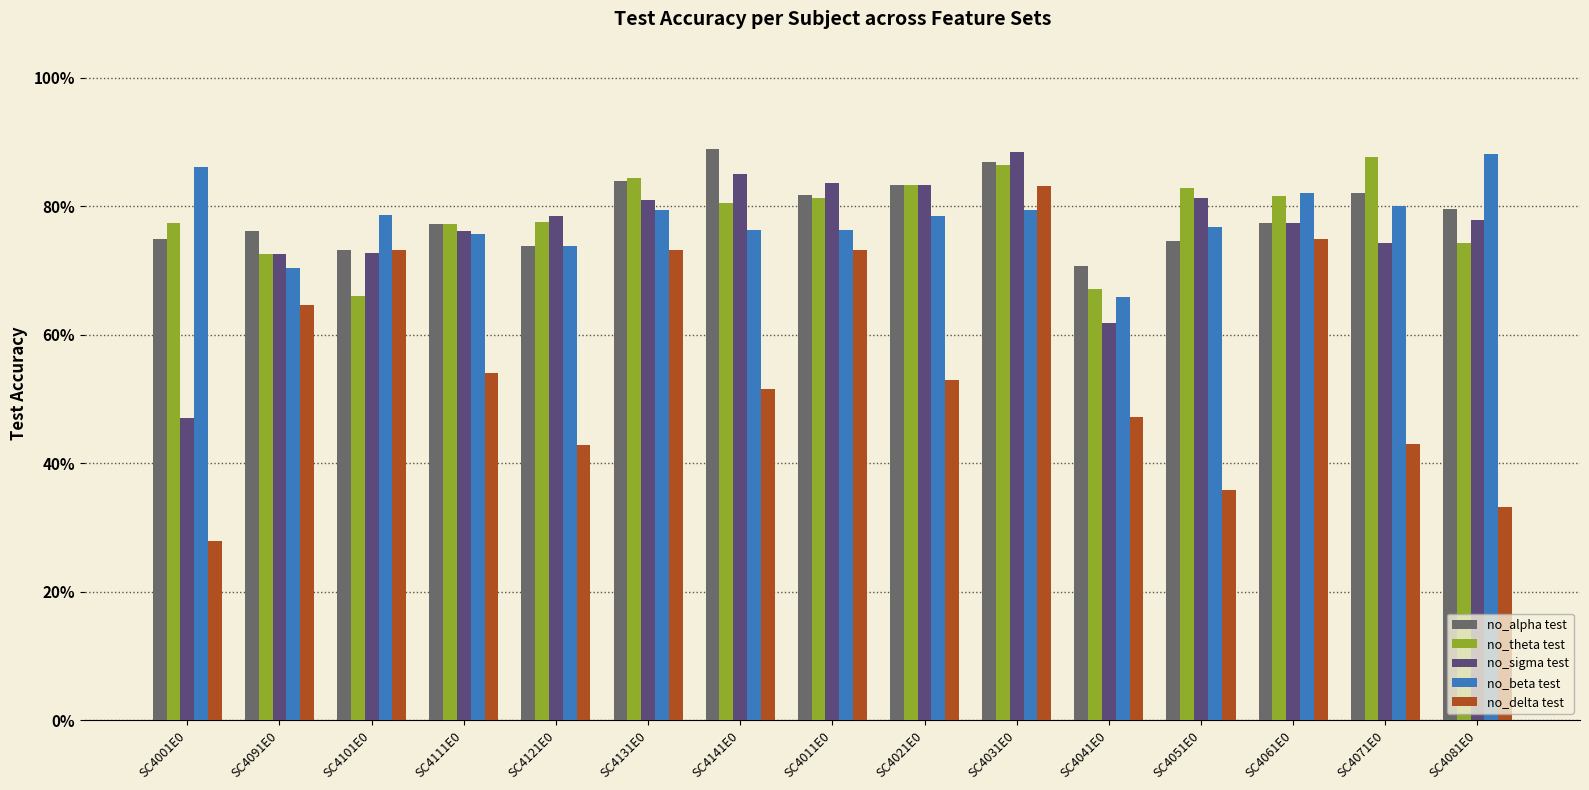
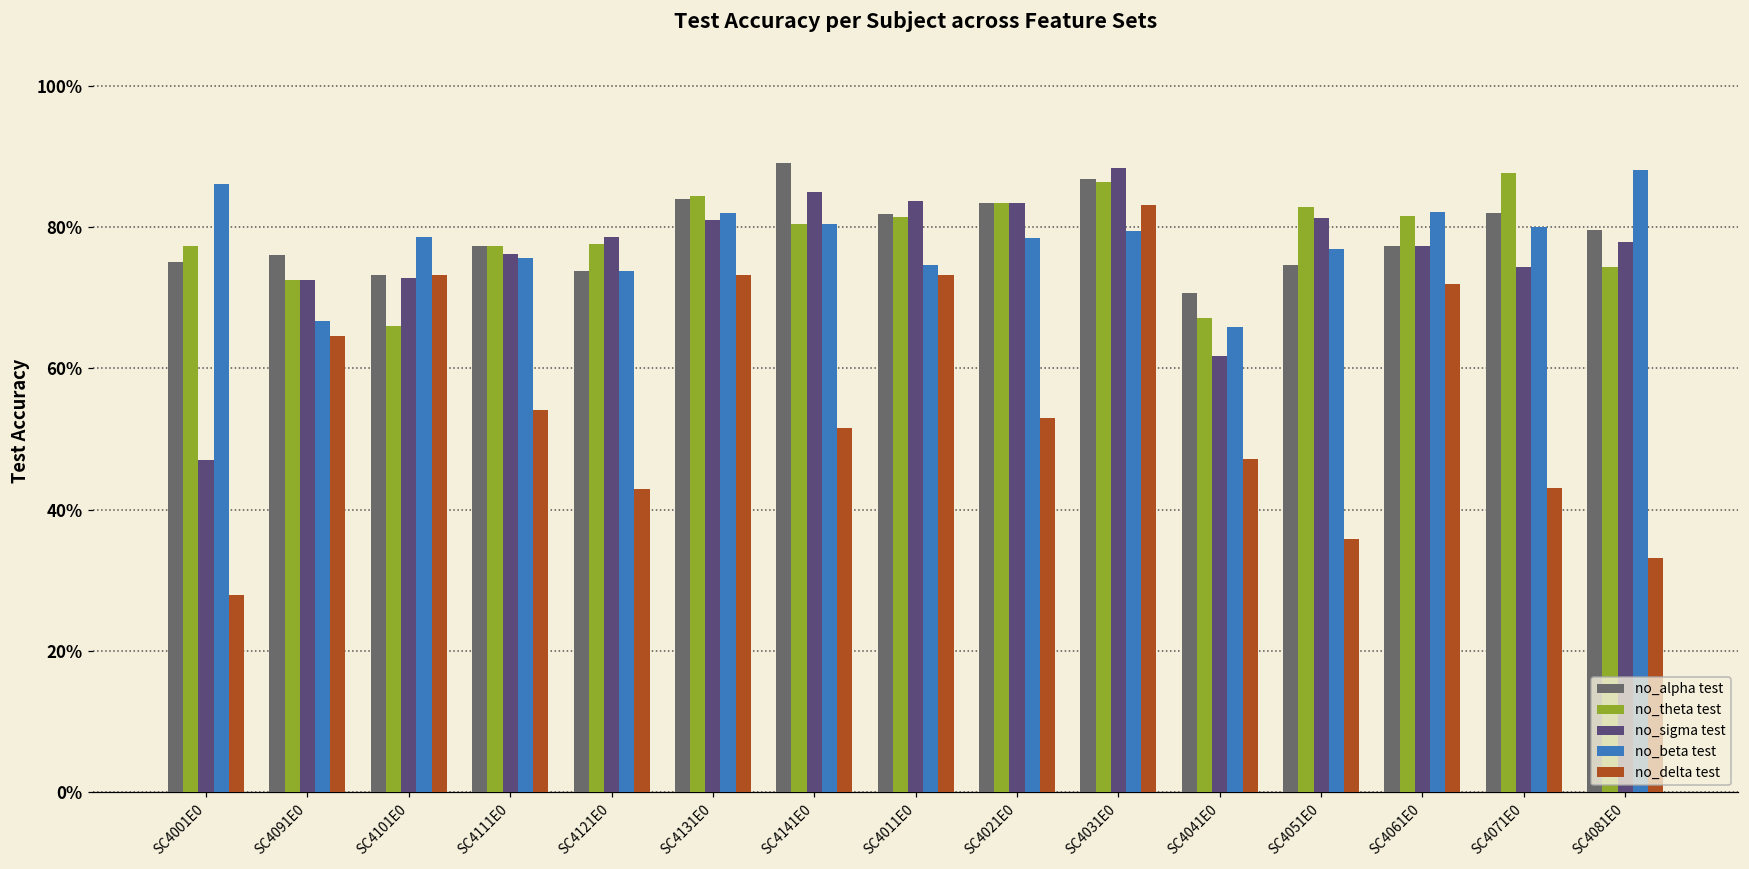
  {
    "no_theta test": {
      "SC4001E0": "77%",
      "SC4091E0": "73%",
      "SC4101E0": "66%",
      "SC4111E0": "77%",
      "SC4121E0": "78%",
      "SC4131E0": "84%",
      "SC4141E0": "81%",
      "SC4011E0": "81%",
      "SC4021E0": "83%",
      "SC4031E0": "86%",
      "SC4041E0": "67%",
      "SC4051E0": "83%",
      "SC4061E0": "82%",
      "SC4071E0": "88%",
      "SC4081E0": "74%"
    },
    "no_beta test": {
      "SC4001E0": "86%",
-     "SC4091E0": "70%",
+     "SC4091E0": "67%",
      "SC4101E0": "79%",
      "SC4111E0": "76%",
      "SC4121E0": "74%",
-     "SC4131E0": "79%",
-     "SC4141E0": "76%",
-     "SC4011E0": "76%",
+     "SC4131E0": "82%",
+     "SC4141E0": "81%",
+     "SC4011E0": "75%",
      "SC4021E0": "78%",
      "SC4031E0": "79%",
      "SC4041E0": "66%",
      "SC4051E0": "77%",
      "SC4061E0": "82%",
      "SC4071E0": "80%",
      "SC4081E0": "88%"
    },
    "no_delta test": {
      "SC4001E0": "28%",
      "SC4091E0": "65%",
      "SC4101E0": "73%",
      "SC4111E0": "54%",
      "SC4121E0": "43%",
      "SC4131E0": "73%",
      "SC4141E0": "52%",
      "SC4011E0": "73%",
      "SC4021E0": "53%",
      "SC4031E0": "83%",
      "SC4041E0": "47%",
      "SC4051E0": "36%",
-     "SC4061E0": "75%",
+     "SC4061E0": "72%",
      "SC4071E0": "43%",
      "SC4081E0": "33%"
    }
  }
